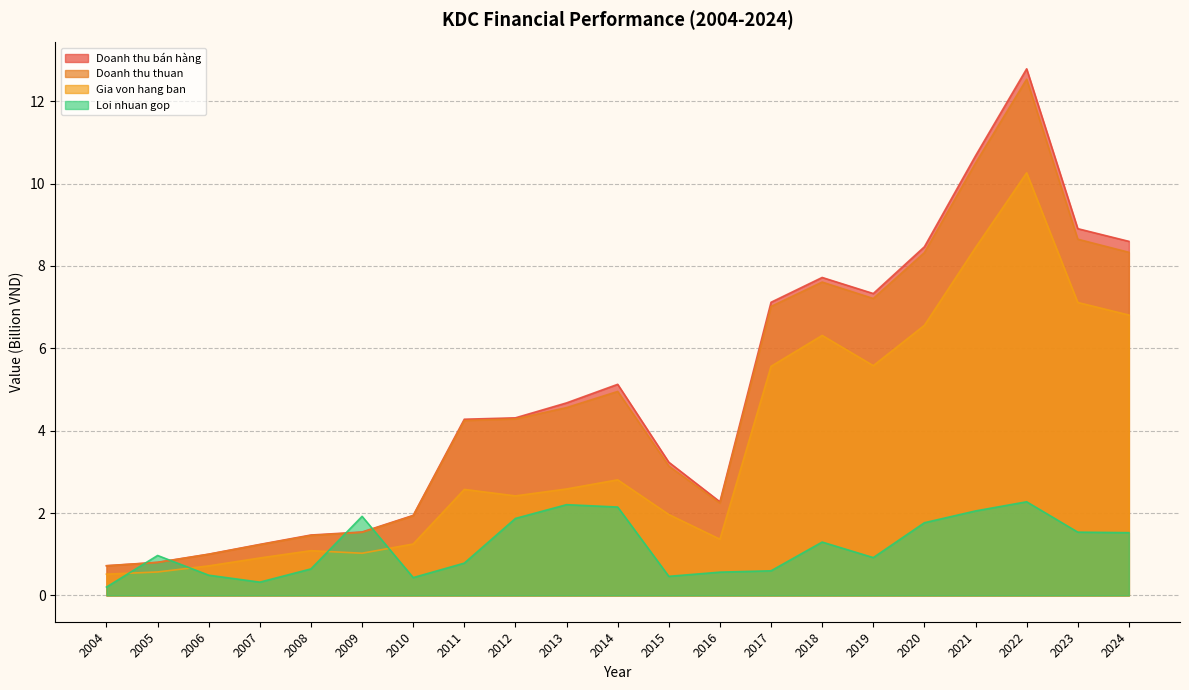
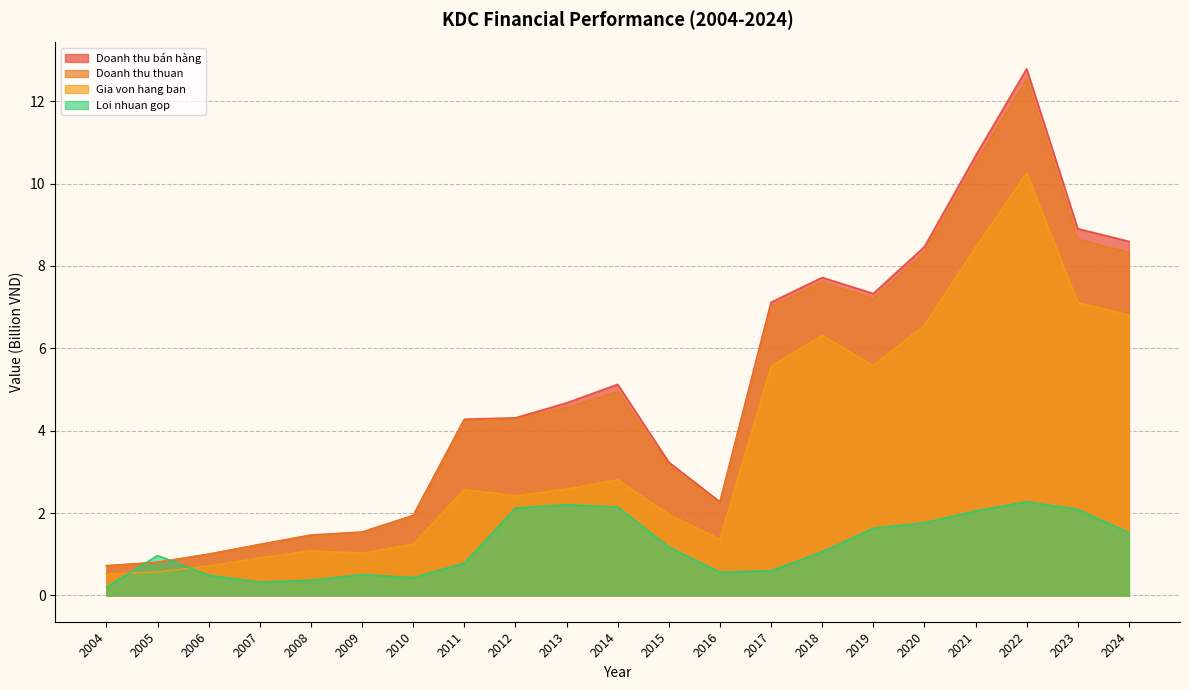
  {
    "Loi nhuan gop": {
      "2004": 0.2,
      "2005": 1.0,
      "2006": 0.5,
      "2007": 0.3,
-     "2008": 0.6,
-     "2009": 1.9,
+     "2008": 0.4,
+     "2009": 0.5,
      "2010": 0.4,
      "2011": 0.8,
-     "2012": 1.9,
+     "2012": 2.1,
      "2013": 2.2,
      "2014": 2.1,
-     "2015": 0.5,
+     "2015": 1.2,
      "2016": 0.6,
      "2017": 0.6,
-     "2018": 1.3,
-     "2019": 0.9,
+     "2018": 1.1,
+     "2019": 1.6,
      "2020": 1.8,
      "2021": 2.1,
      "2022": 2.3,
-     "2023": 1.5,
+     "2023": 2.1,
      "2024": 1.5
    }
  }
